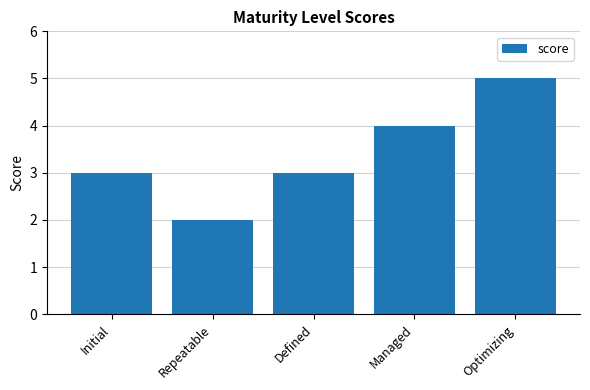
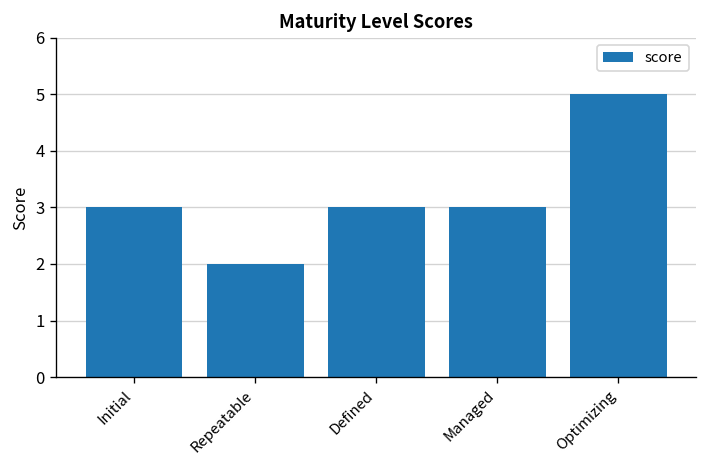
  {
    "Initial": 3,
    "Repeatable": 2,
    "Defined": 3,
-   "Managed": 4,
+   "Managed": 3,
    "Optimizing": 5
  }
